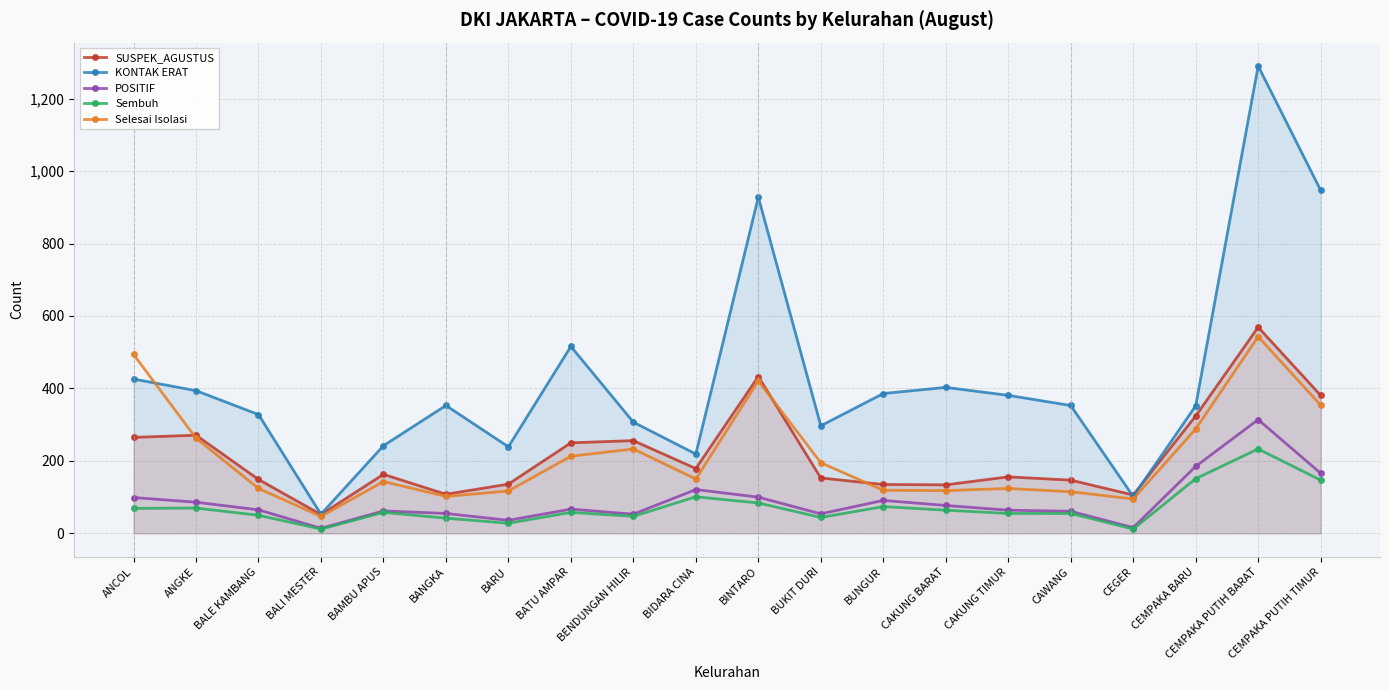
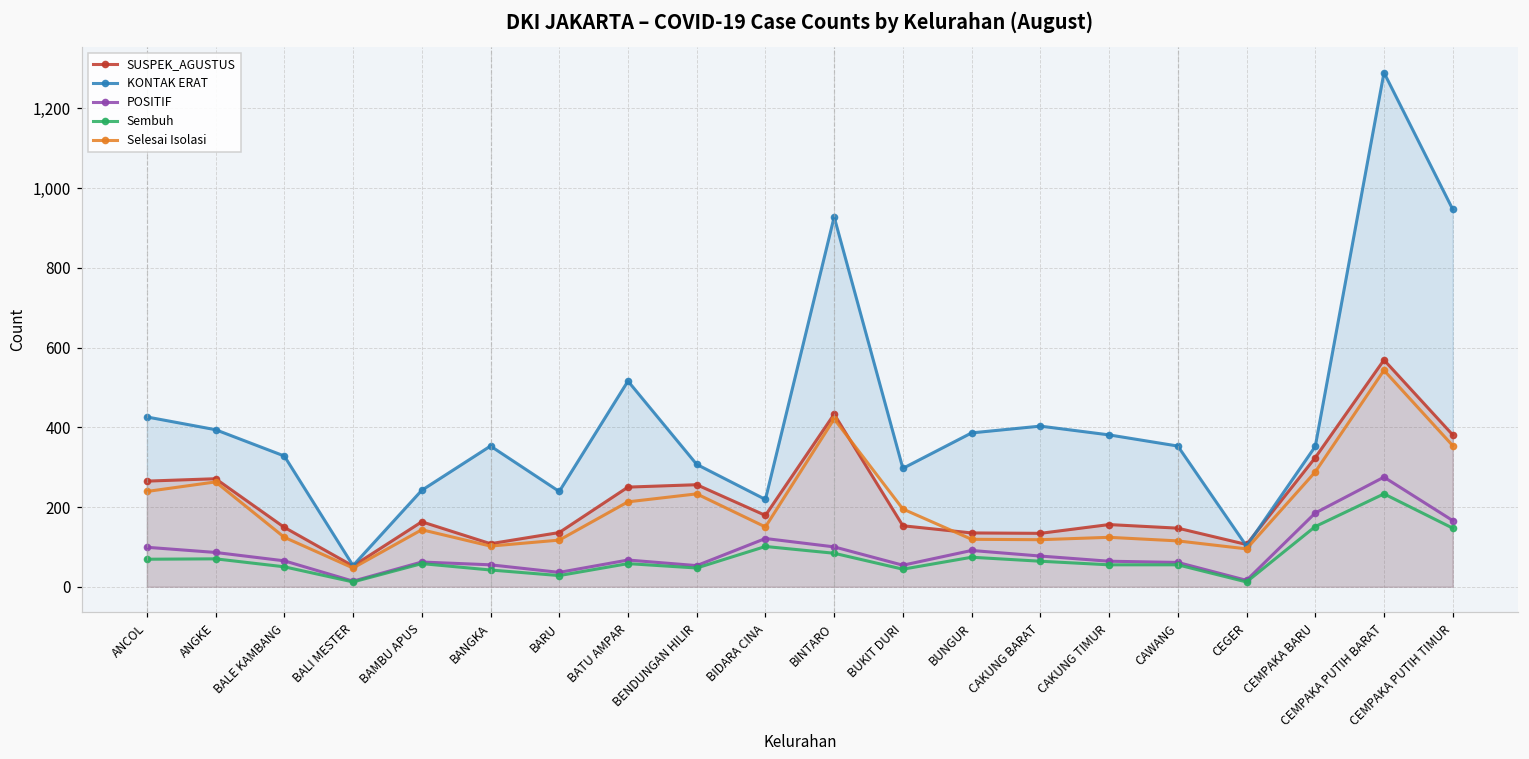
  {
    "SUSPEK_AGUSTUS": {
      "ANCOL": "270",
      "ANGKE": "270",
      "BALE KAMBANG": "150",
      "BAMBU APUS": "160",
      "BARU": "140",
      "BATU AMPAR": "250",
      "BENDUNGAN HILIR": "260",
      "BIDARA CINA": "180",
      "BINTARO": "430",
      "BUKIT DURI": "150",
      "BUNGUR": "140",
      "CAKUNG BARAT": "130",
      "CAKUNG TIMUR": "160",
      "CAWANG": "150",
      "CEMPAKA BARU": "320",
      "CEMPAKA PUTIH BARAT": "570",
      "CEMPAKA PUTIH TIMUR": "380"
    },
    "KONTAK ERAT": {
      "ANCOL": "430",
      "ANGKE": "390",
      "BALE KAMBANG": "330",
      "BAMBU APUS": "240",
      "BANGKA": "350",
      "BARU": "240",
      "BATU AMPAR": "520",
      "BENDUNGAN HILIR": "310",
      "BIDARA CINA": "220",
      "BINTARO": "930",
      "BUKIT DURI": "300",
      "BUNGUR": "390",
      "CAKUNG BARAT": "400",
      "CAKUNG TIMUR": "380",
      "CAWANG": "350",
      "CEMPAKA BARU": "350",
      "CEMPAKA PUTIH BARAT": "1,290",
      "CEMPAKA PUTIH TIMUR": "950"
    },
    "POSITIF": {
      "ANCOL": "100",
      "ANGKE": "90",
      "BALE KAMBANG": "70",
      "BANGKA": "60",
      "BARU": "40",
      "BATU AMPAR": "70",
      "BIDARA CINA": "120",
      "BINTARO": "100",
      "BUKIT DURI": "50",
      "BUNGUR": "90",
      "CAKUNG BARAT": "80",
      "CAKUNG TIMUR": "60",
      "CEMPAKA BARU": "190",
-     "CEMPAKA PUTIH BARAT": "310",
+     "CEMPAKA PUTIH BARAT": "280",
      "CEMPAKA PUTIH TIMUR": "170"
    },
    "Sembuh": {
      "ANCOL": "70",
      "ANGKE": "70",
      "BALE KAMBANG": "50",
      "BANGKA": "40",
      "BARU": "30",
      "BATU AMPAR": "60",
      "BIDARA CINA": "100",
      "BINTARO": "80",
      "BUKIT DURI": "40",
      "BUNGUR": "70",
      "CAKUNG BARAT": "60",
      "CAKUNG TIMUR": "60",
      "CEMPAKA BARU": "150",
      "CEMPAKA PUTIH BARAT": "230",
      "CEMPAKA PUTIH TIMUR": "150"
    },
    "Selesai Isolasi": {
-     "ANCOL": "490",
+     "ANCOL": "240",
      "ANGKE": "260",
      "BALE KAMBANG": "120",
      "BAMBU APUS": "140",
      "BARU": "120",
      "BATU AMPAR": "210",
      "BENDUNGAN HILIR": "230",
      "BIDARA CINA": "150",
      "BINTARO": "420",
      "BUKIT DURI": "200",
      "BUNGUR": "120",
      "CAKUNG BARAT": "120",
      "CAKUNG TIMUR": "120",
      "CAWANG": "120",
      "CEGER": "100",
      "CEMPAKA BARU": "290",
      "CEMPAKA PUTIH BARAT": "540",
      "CEMPAKA PUTIH TIMUR": "350"
    }
  }
